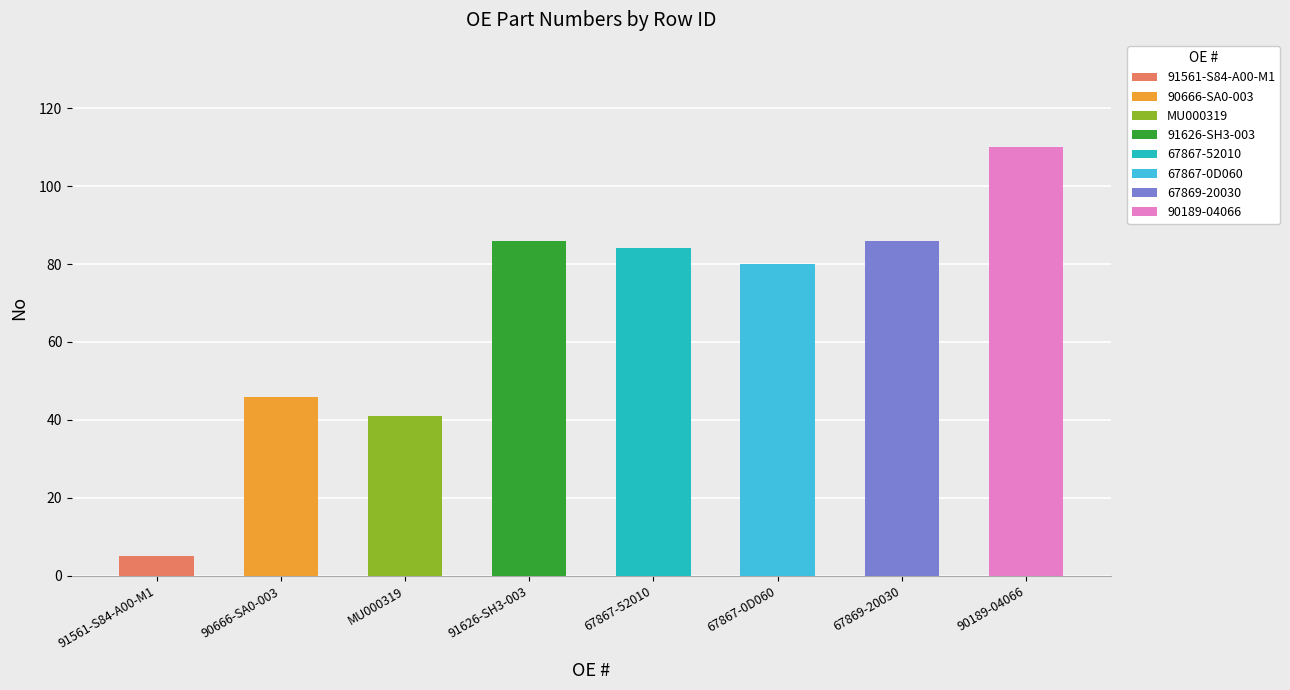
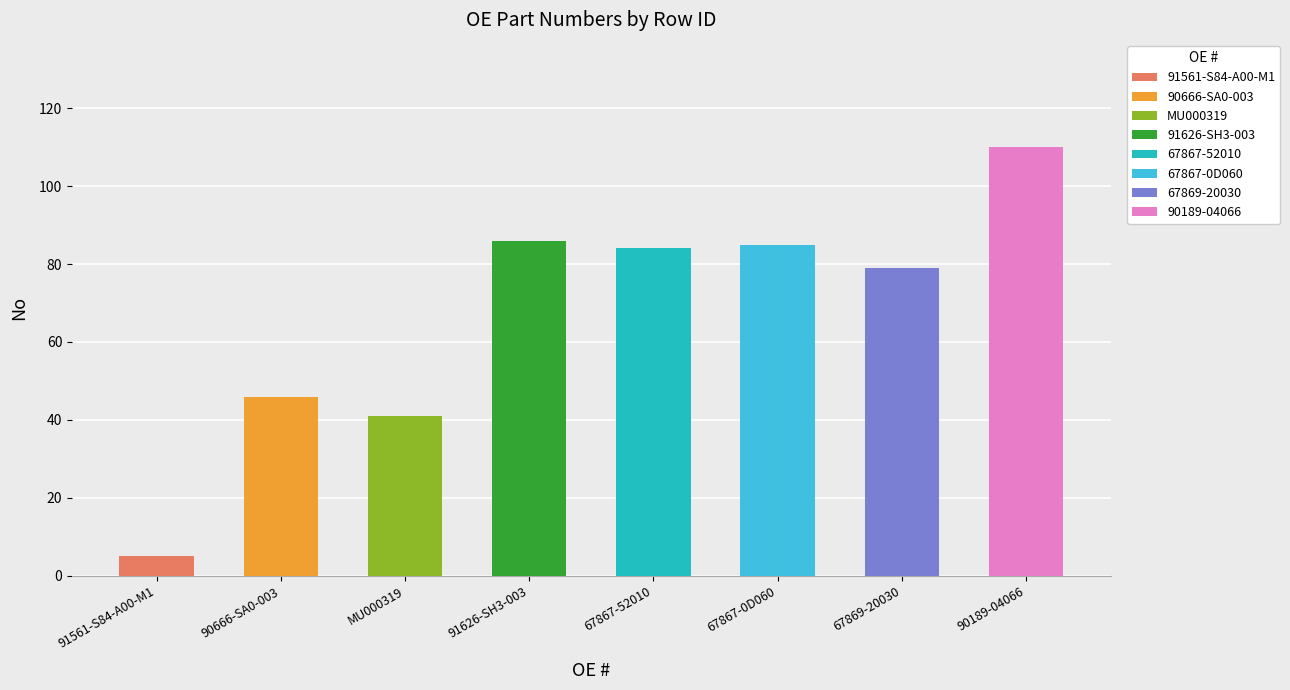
  {
    "91561-S84-A00-M1": 5,
    "90666-SA0-003": 46,
    "MU000319": 41,
    "91626-SH3-003": 86,
    "67867-52010": 84,
-   "67867-0D060": 80,
-   "67869-20030": 86,
+   "67867-0D060": 85,
+   "67869-20030": 79,
    "90189-04066": 110
  }
